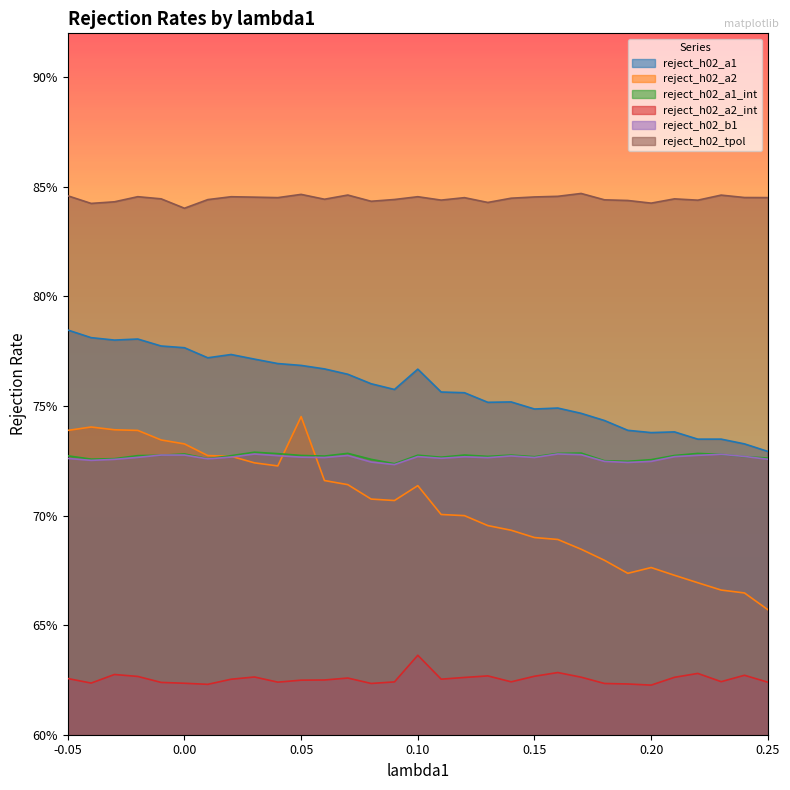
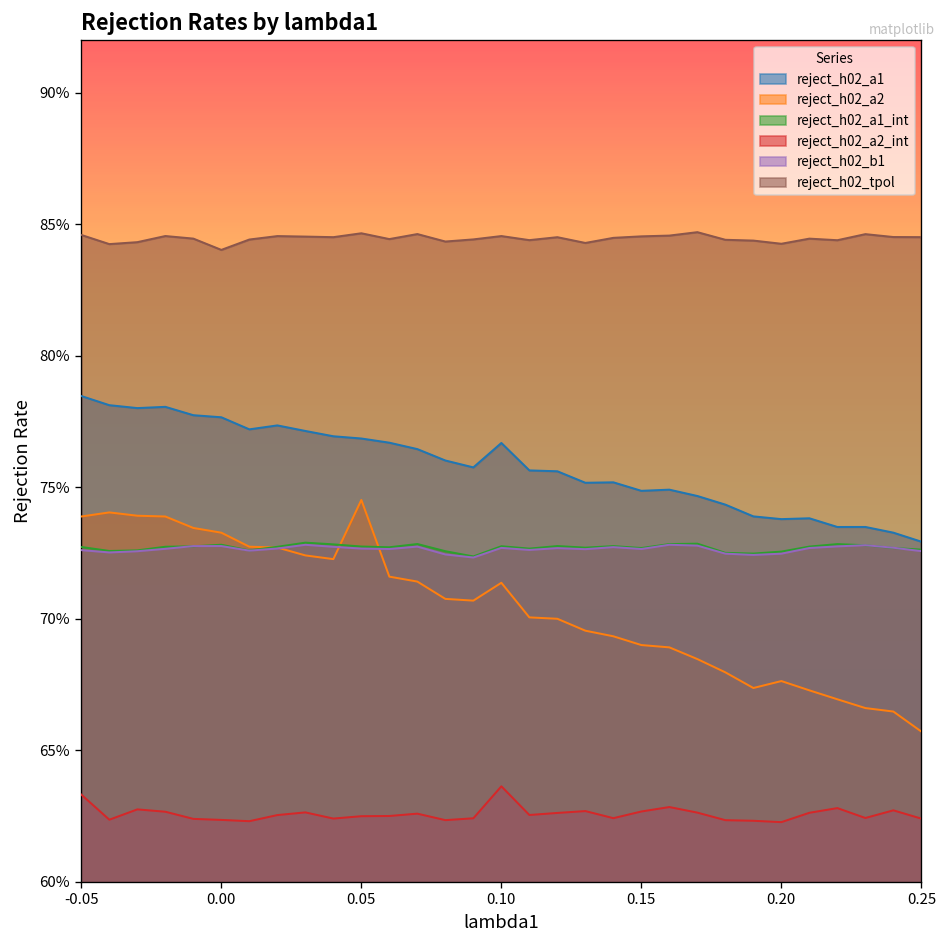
  {
    "reject_h02_a1": {
      "-0.05": "78.5%",
      "0.00": "77.7%",
      "0.05": "76.8%",
      "0.10": "76.7%",
      "0.15": "74.9%",
      "0.20": "73.8%",
      "0.25": "72.9%"
    },
    "reject_h02_a2": {
      "-0.05": "73.9%",
      "0.00": "73.3%",
      "0.05": "74.5%",
      "0.10": "71.4%",
      "0.15": "69.0%",
      "0.20": "67.6%",
      "0.25": "65.7%"
    },
    "reject_h02_a1_int": {
      "-0.05": "72.7%"
    },
    "reject_h02_a2_int": {
-     "-0.05": "62.6%",
+     "-0.05": "63.3%",
      "0.00": "62.3%",
      "0.05": "62.5%",
      "0.10": "63.6%",
      "0.15": "62.7%",
      "0.20": "62.3%",
      "0.25": "62.4%"
    },
    "reject_h02_b1": {
      "-0.05": "72.6%"
    },
    "reject_h02_tpol": {
      "-0.05": "84.6%",
      "0.00": "84.0%",
      "0.05": "84.7%",
      "0.10": "84.5%",
      "0.15": "84.5%",
      "0.20": "84.3%",
      "0.25": "84.5%"
    }
  }
